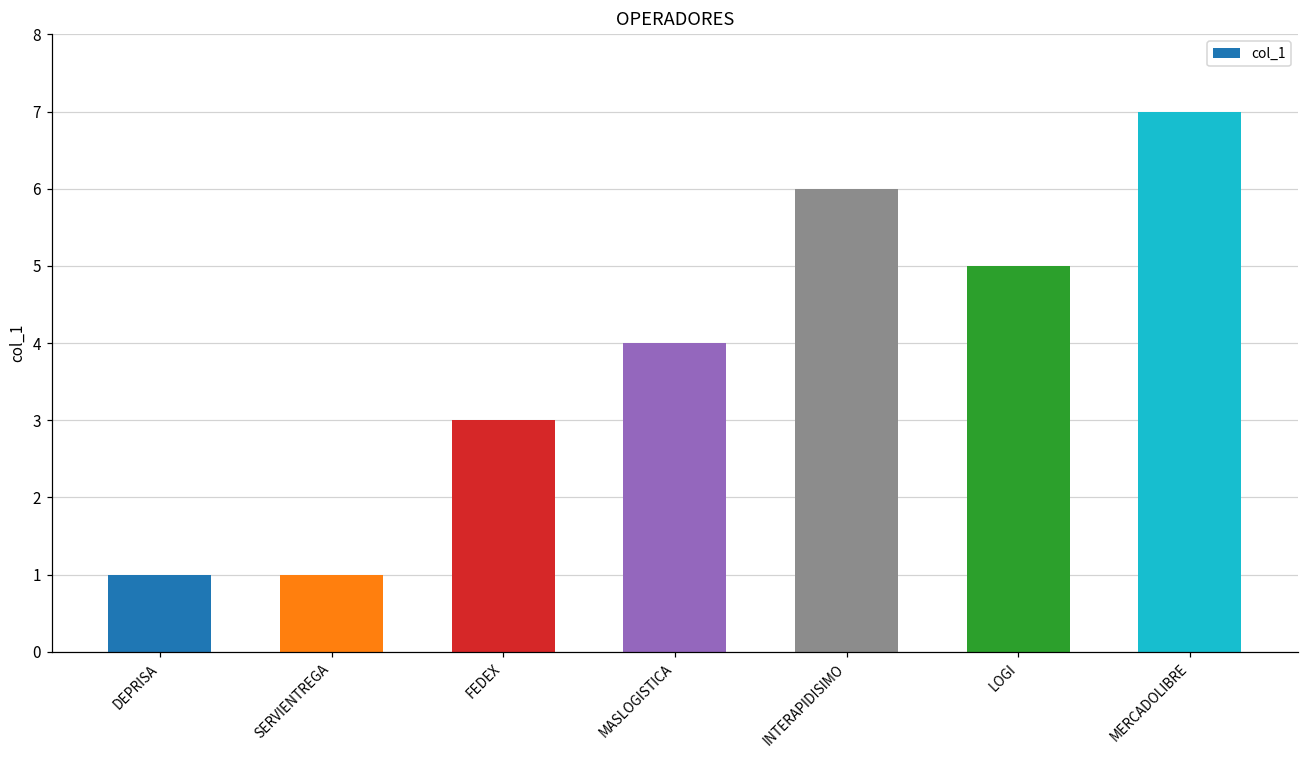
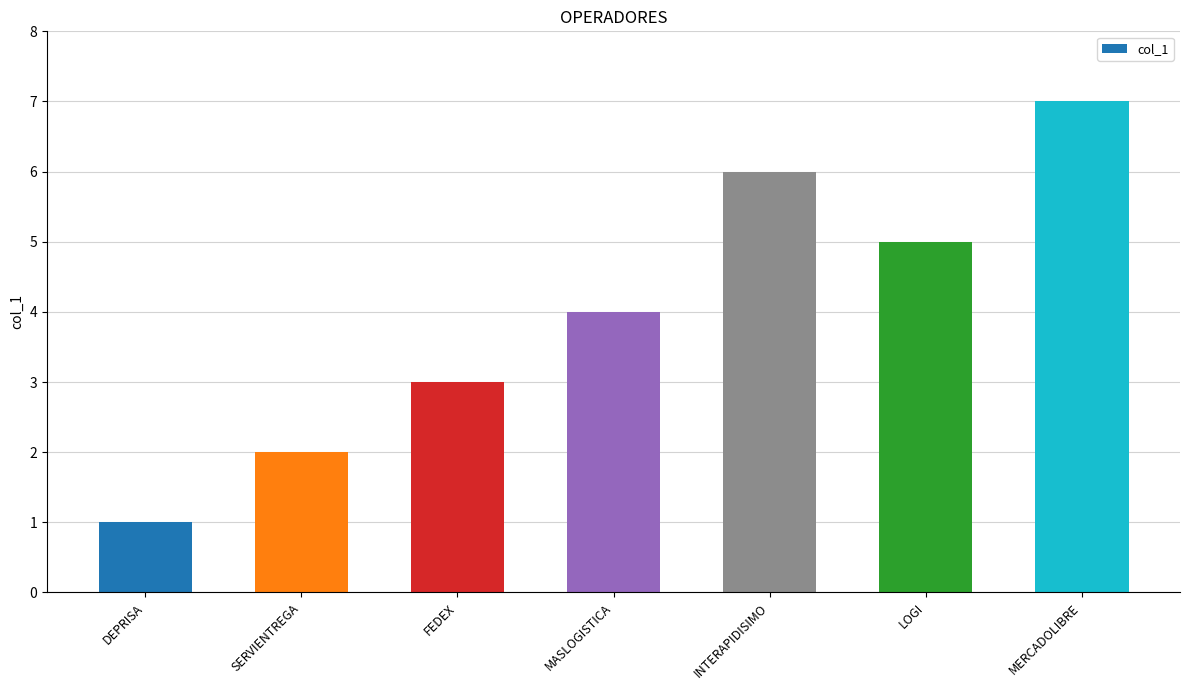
  {
    "DEPRISA": 1,
-   "SERVIENTREGA": 1,
+   "SERVIENTREGA": 2,
    "FEDEX": 3,
    "MASLOGISTICA": 4,
    "INTERAPIDISIMO": 6,
    "LOGI": 5,
    "MERCADOLIBRE": 7
  }
